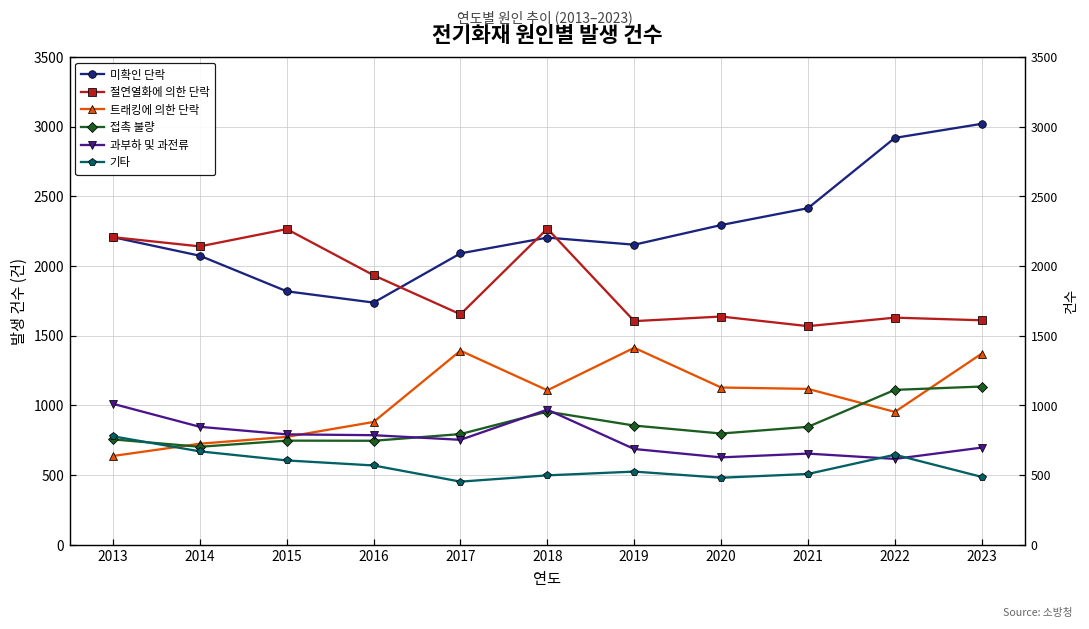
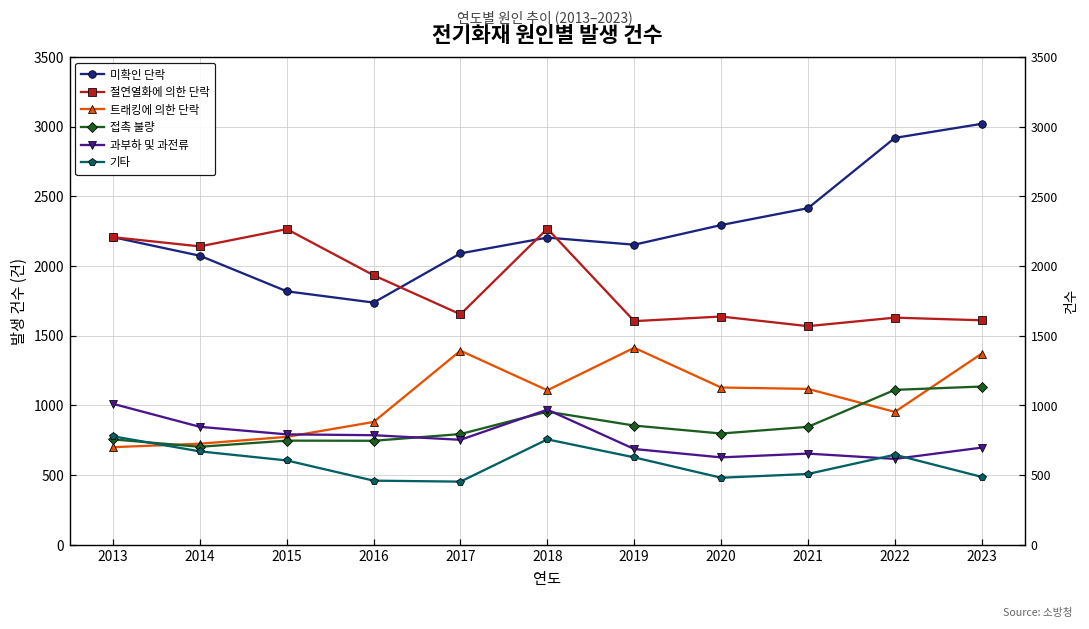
  {
    "절연열화에 의한 단락": {
      "2014": 2140,
      "2015": 2270,
      "2016": 1930,
      "2017": 1650,
      "2018": 2270,
      "2019": 1610,
      "2020": 1640,
      "2021": 1570,
      "2022": 1630,
      "2023": 1610
    },
    "트래킹에 의한 단락": {
-     "2013": 640,
+     "2013": 700,
      "2014": 730,
      "2016": 880,
      "2017": 1390,
      "2018": 1110,
      "2019": 1410,
      "2020": 1130,
      "2021": 1120,
      "2022": 950,
      "2023": 1370
    },
    "접촉 불량": {
      "2013": 760,
      "2014": 700,
      "2015": 750,
      "2016": 750,
      "2017": 800,
      "2019": 860,
      "2020": 800,
      "2021": 850,
      "2022": 1110,
      "2023": 1140
    },
    "기타": {
      "2013": 780,
      "2014": 670,
      "2015": 610,
-     "2016": 570,
+     "2016": 460,
      "2017": 450,
-     "2018": 500,
-     "2019": 530,
+     "2018": 760,
+     "2019": 630,
      "2020": 480,
      "2021": 510,
      "2022": 650,
      "2023": 490
    }
  }
